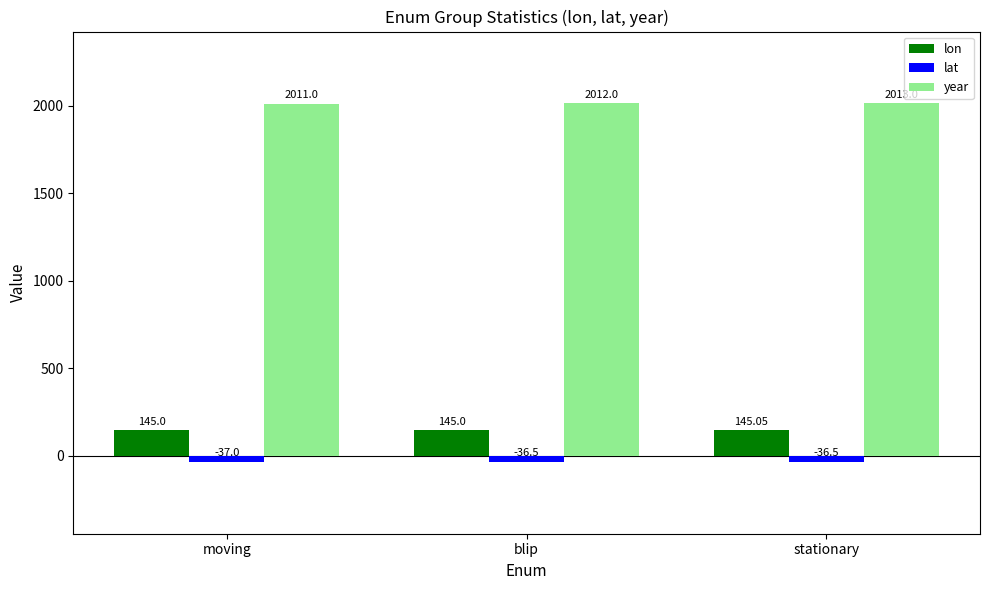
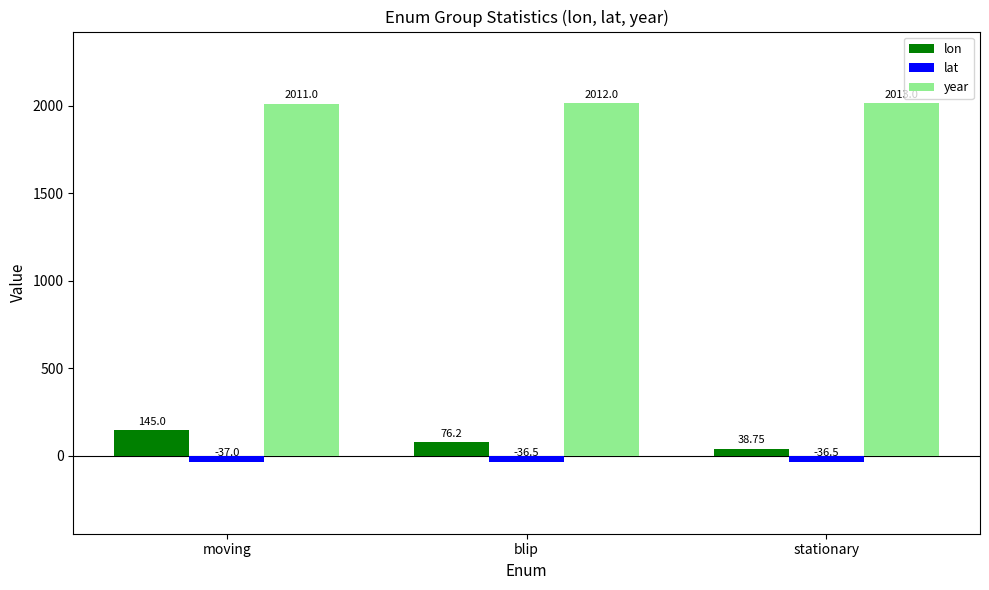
  {
    "lon": {
      "moving": 145.0,
-     "blip": 145.0,
-     "stationary": 145.05
+     "blip": 76.2,
+     "stationary": 38.75
    },
    "lat": {
      "moving": -37.0,
      "blip": -36.5,
      "stationary": -36.5
    },
    "year": {
      "moving": 2011.0,
      "blip": 2012.0
    }
  }
